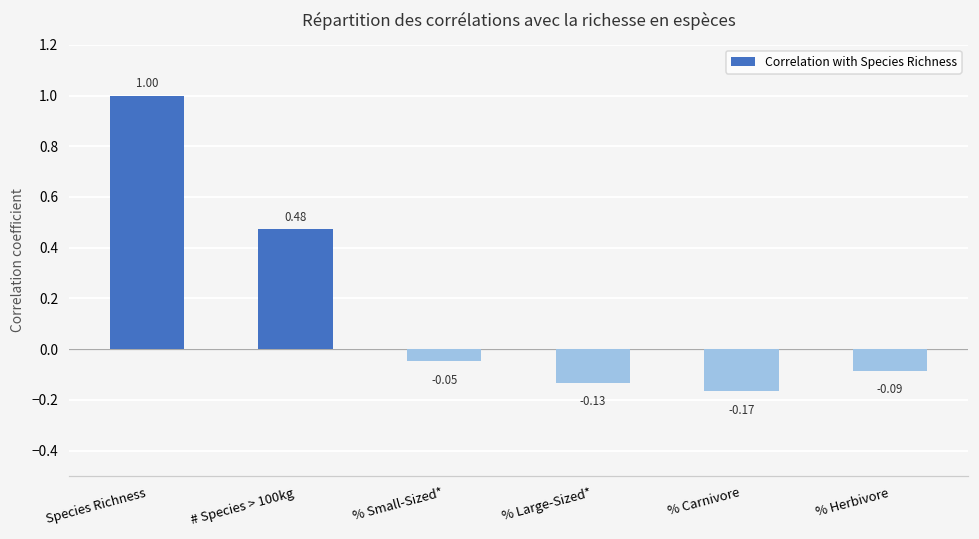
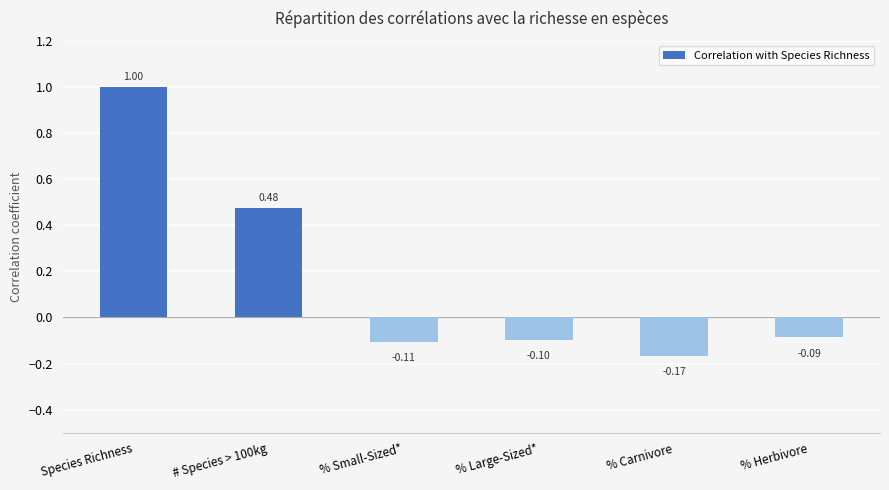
  {
    "Species Richness": 1.00,
    "# Species > 100kg": 0.48,
-   "% Small-Sized*": -0.05,
-   "% Large-Sized*": -0.13,
+   "% Small-Sized*": -0.11,
+   "% Large-Sized*": -0.10,
    "% Carnivore": -0.17,
    "% Herbivore": -0.09
  }
